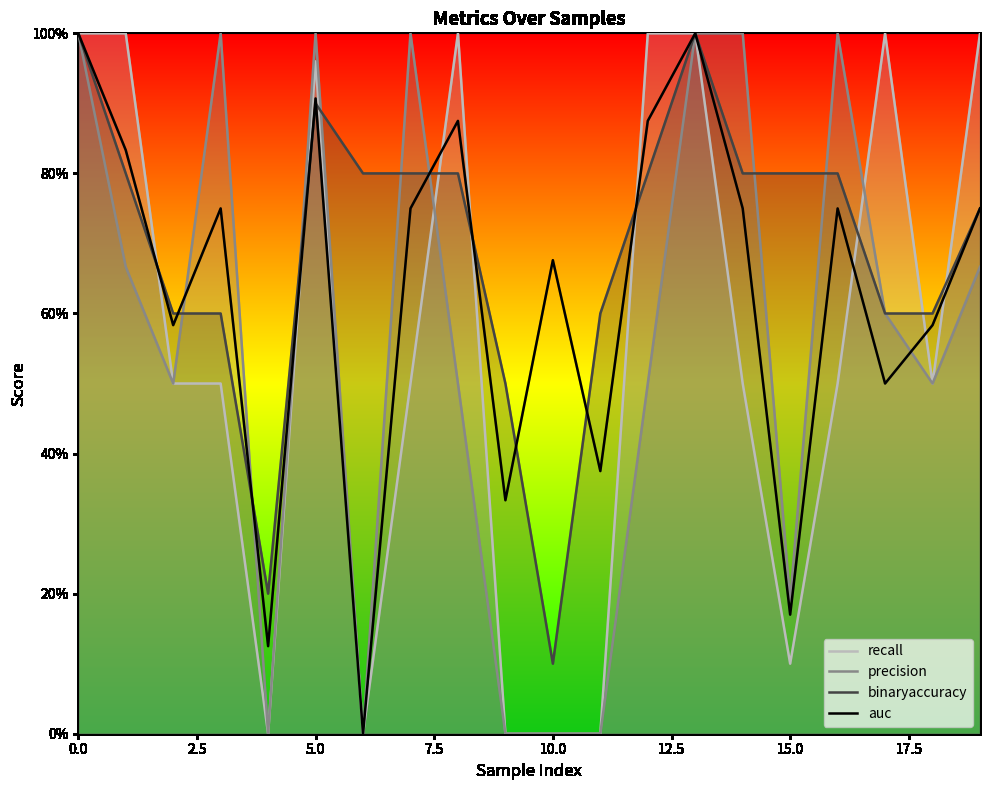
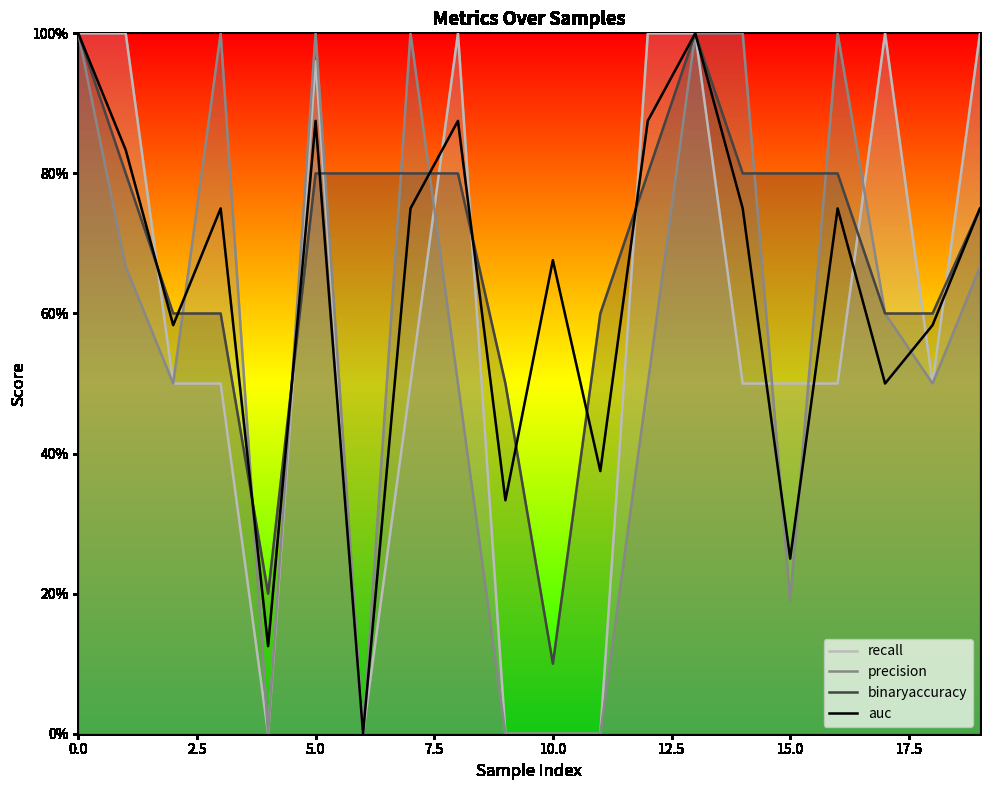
  {
    "recall": {
      "5.0": "96%",
-     "15.0": "10%"
+     "15.0": "50%"
    },
    "precision": {
      "5.0": "100%",
      "15.0": "19%"
    },
    "binaryaccuracy": {
-     "5.0": "90%",
+     "5.0": "80%",
      "10.0": "10%",
      "15.0": "80%"
    },
    "auc": {
-     "5.0": "91%",
+     "5.0": "88%",
      "10.0": "68%",
-     "15.0": "17%"
+     "15.0": "25%"
    }
  }
